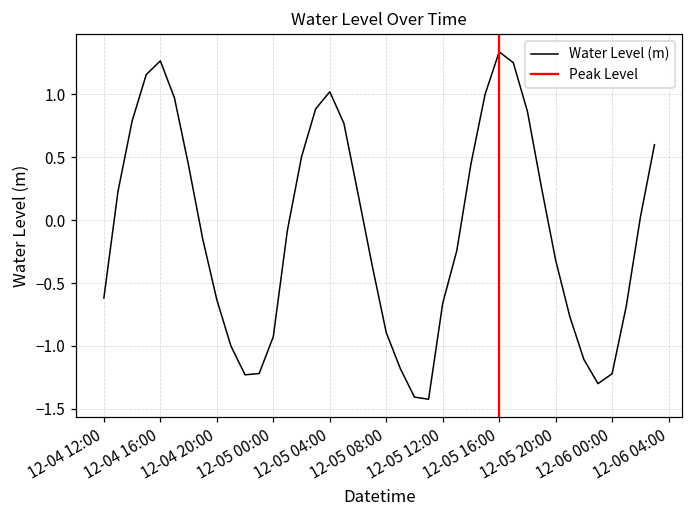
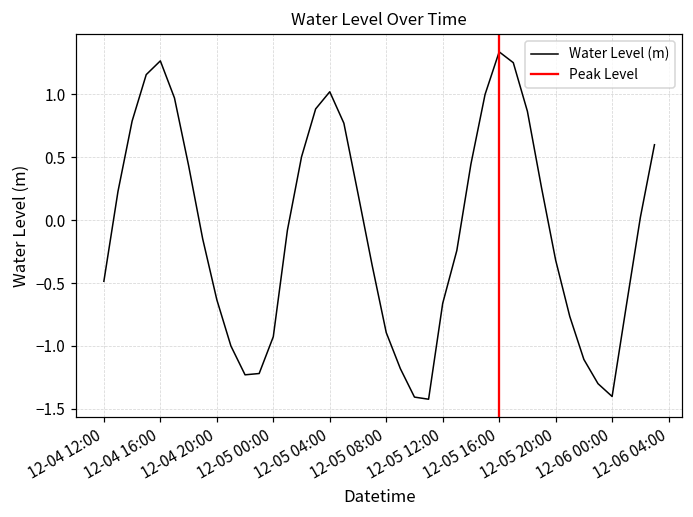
  {
-   "12-04 12:00": -0.62,
+   "12-04 12:00": -0.49,
    "12-04 16:00": 1.27,
    "12-04 20:00": -0.63,
    "12-05 00:00": -0.93,
    "12-05 04:00": 1.02,
    "12-05 08:00": -0.89,
    "12-05 12:00": -0.66,
    "12-05 16:00": 1.34,
    "12-05 20:00": -0.32,
-   "12-06 00:00": -1.22
+   "12-06 00:00": -1.40
  }
